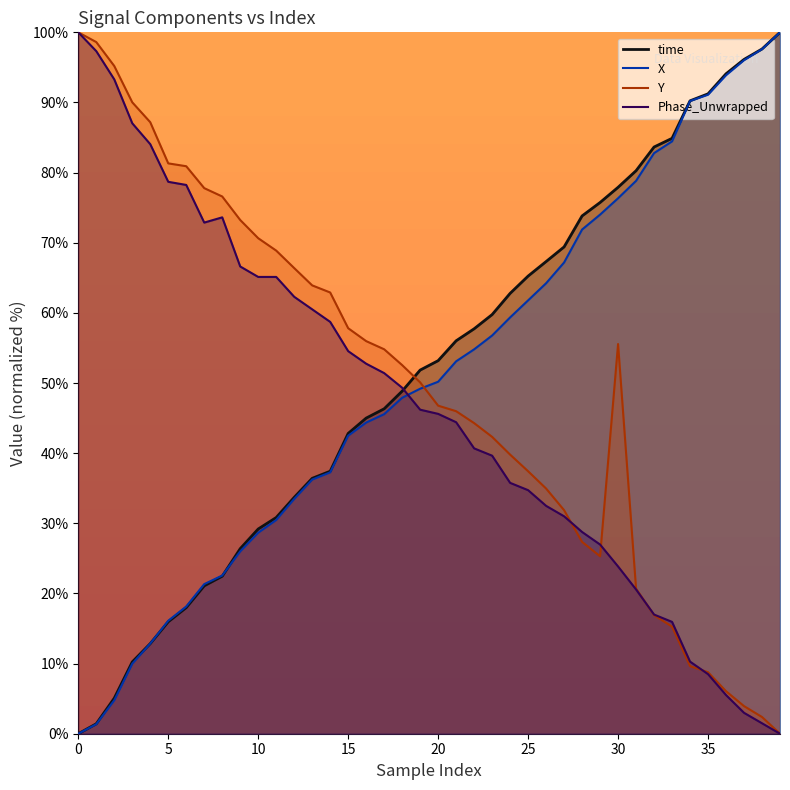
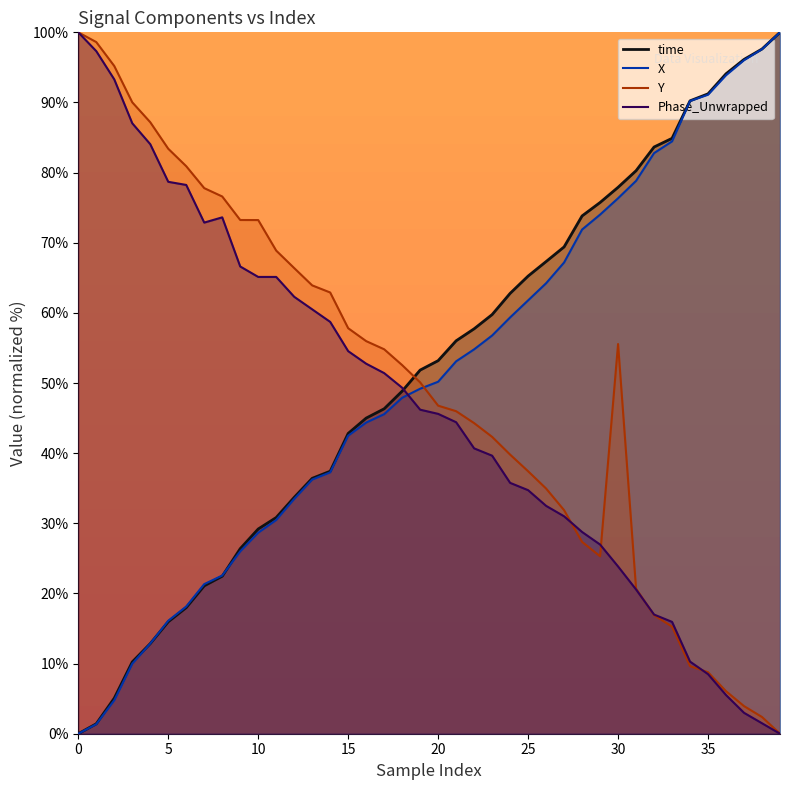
  {
    "Y": {
-     "5": "81%",
-     "10": "71%",
+     "5": "83%",
+     "10": "73%",
      "15": "58%",
      "20": "47%",
      "25": "37%",
      "30": "56%"
    }
  }
